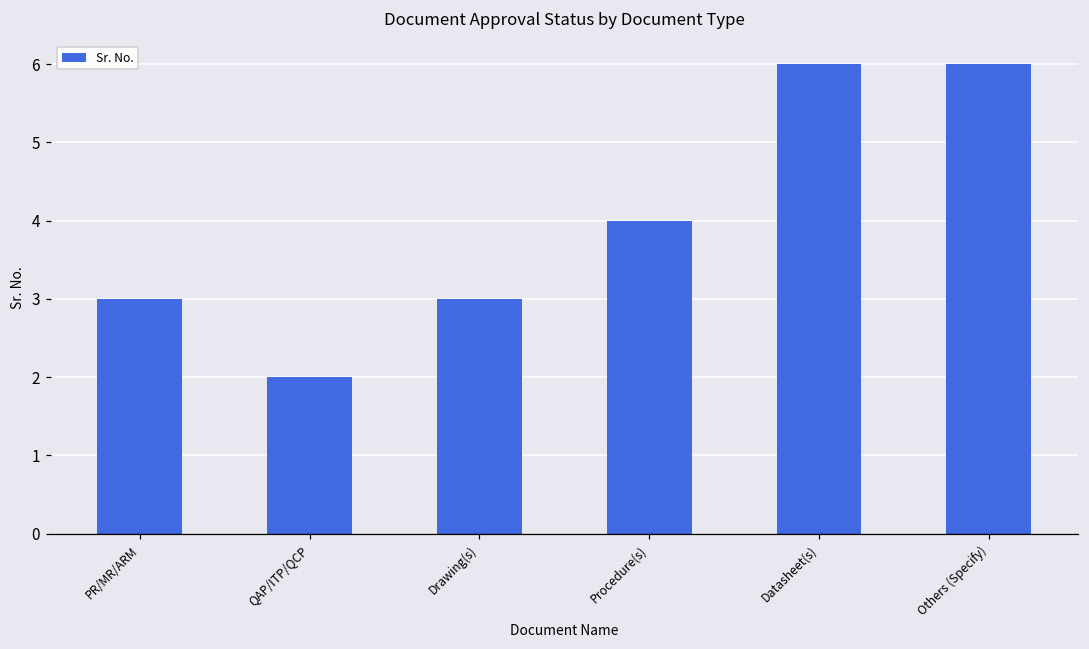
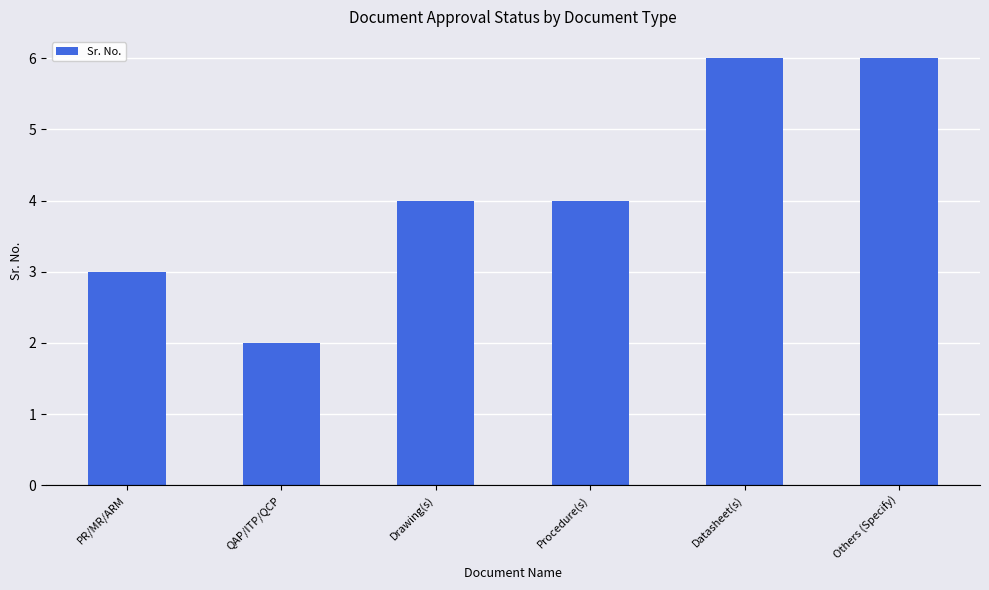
  {
    "PR/MR/ARM": 3,
    "QAP/ITP/QCP": 2,
-   "Drawing(s)": 3,
+   "Drawing(s)": 4,
    "Procedure(s)": 4,
    "Datasheet(s)": 6,
    "Others (Specify)": 6
  }
